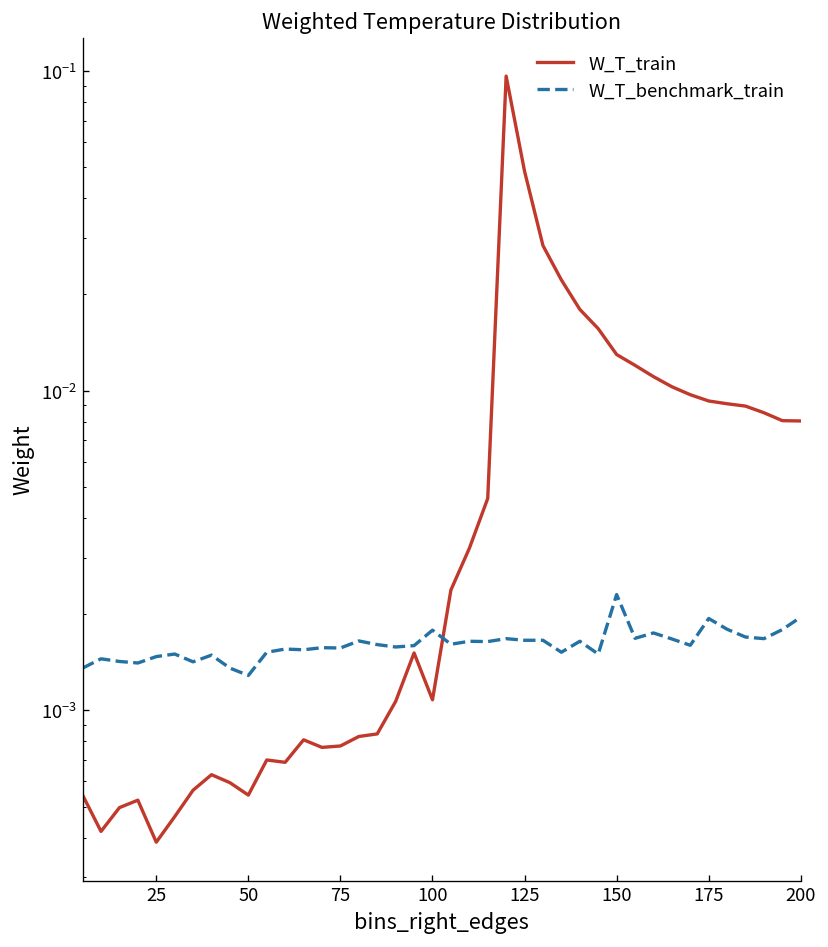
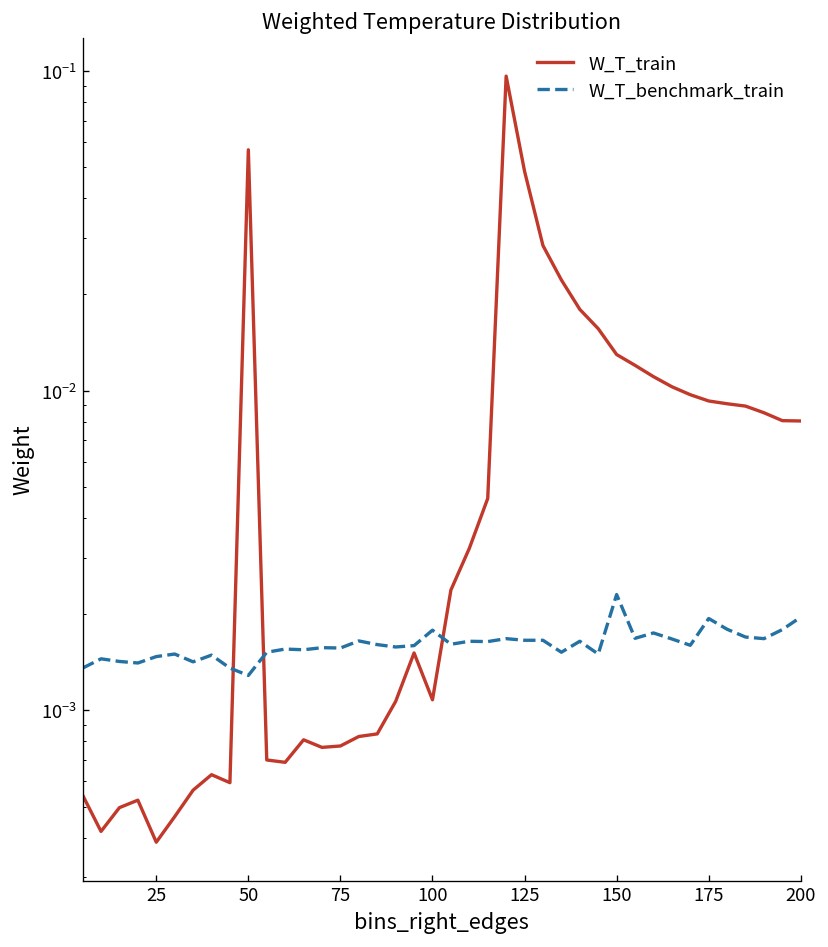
  {
    "W_T_train": {
      "25": 0.00039,
-     "50": 0.00054,
+     "50": 0.057,
      "75": 0.00077,
      "100": 0.00108,
      "125": 0.049,
      "150": 0.013,
      "175": 0.0093,
      "200": 0.0080
    },
    "W_T_benchmark_train": {
      "25": 0.0015,
      "50": 0.0013,
      "75": 0.0016,
      "100": 0.0018,
      "125": 0.0017,
      "150": 0.0023,
      "175": 0.0019,
      "200": 0.0020
    }
  }
